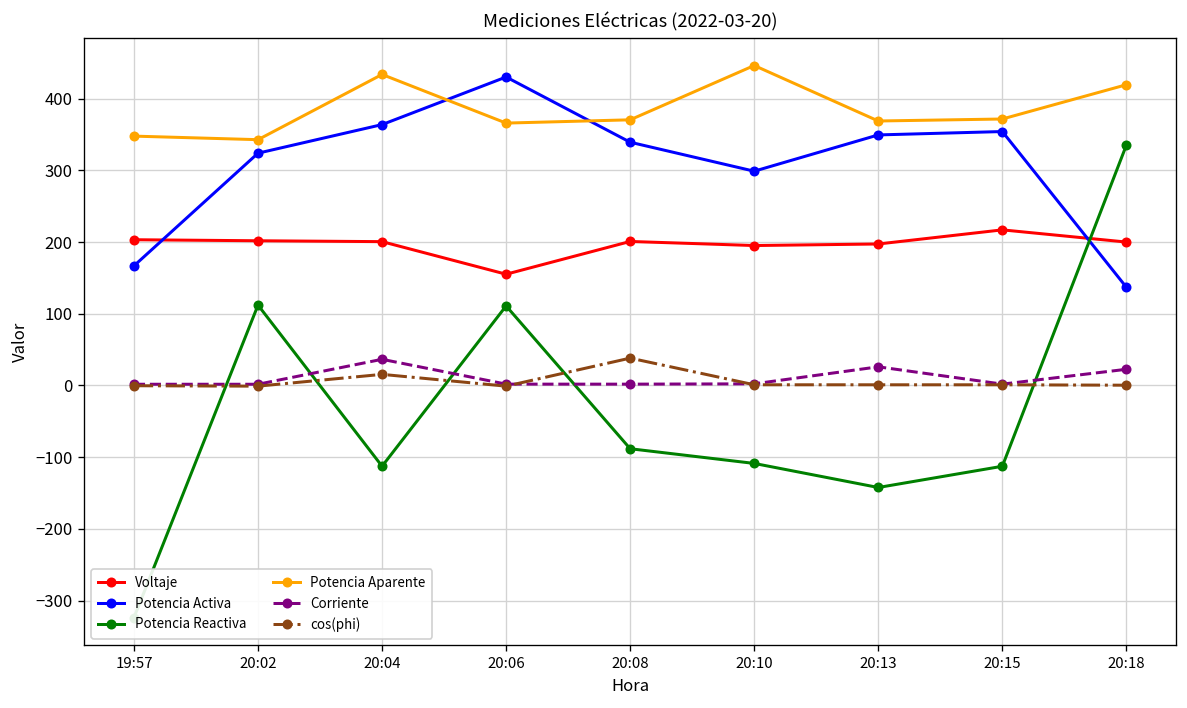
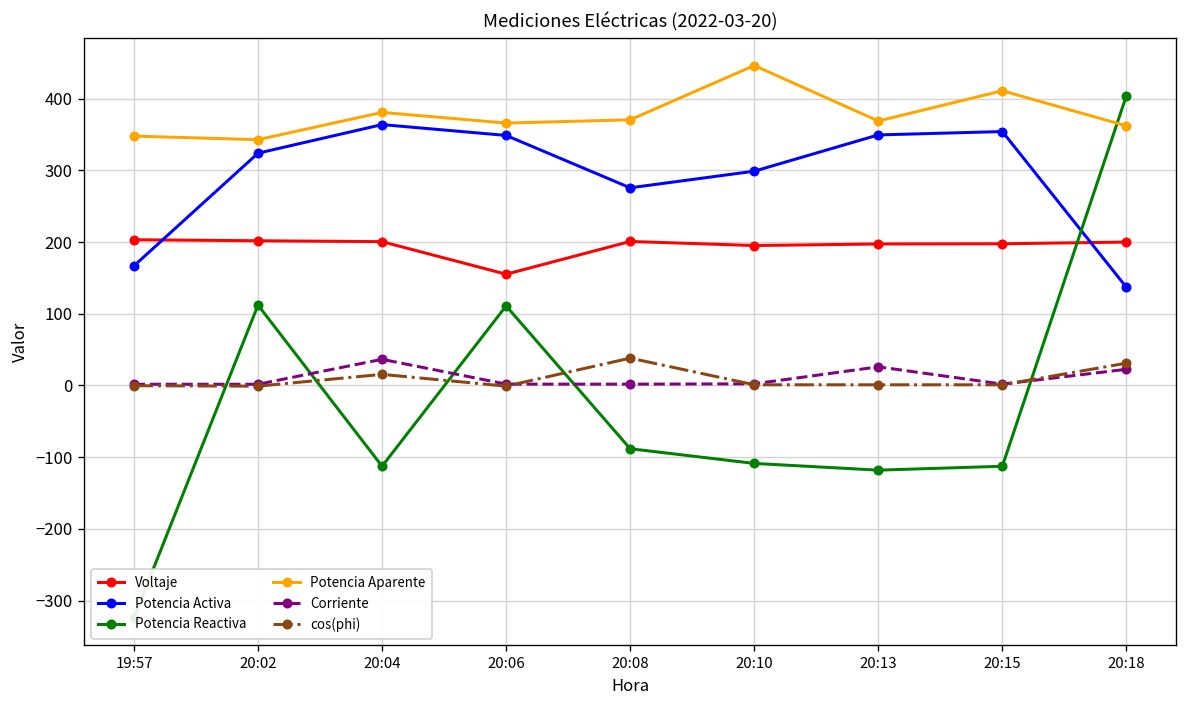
  {
    "Voltaje": {
      "19:57": 200,
      "20:02": 200,
      "20:04": 200,
      "20:06": 160,
      "20:08": 200,
      "20:10": 200,
      "20:13": 200,
-     "20:15": 220,
+     "20:15": 200,
      "20:18": 200
    },
    "Potencia Activa": {
      "19:57": 170,
      "20:02": 320,
      "20:04": 360,
-     "20:06": 430,
-     "20:08": 340,
+     "20:06": 350,
+     "20:08": 280,
      "20:10": 300,
      "20:13": 350,
      "20:15": 350,
      "20:18": 140
    },
    "Potencia Reactiva": {
      "20:02": 110,
      "20:04": -110,
      "20:06": 110,
      "20:08": -90,
      "20:10": -110,
-     "20:13": -140,
+     "20:13": -120,
      "20:15": -110,
-     "20:18": 340
+     "20:18": 400
    },
    "Potencia Aparente": {
      "19:57": 350,
      "20:02": 340,
-     "20:04": 430,
+     "20:04": 380,
      "20:06": 370,
      "20:08": 370,
      "20:10": 450,
      "20:13": 370,
-     "20:15": 370,
-     "20:18": 420
+     "20:15": 410,
+     "20:18": 360
    },
    "Corriente": {
      "20:04": 40,
      "20:08": 0,
      "20:13": 30,
      "20:18": 20
    },
    "cos(phi)": {
      "20:04": 20,
      "20:08": 40,
      "20:13": 0,
-     "20:18": 0
+     "20:18": 30
    }
  }
